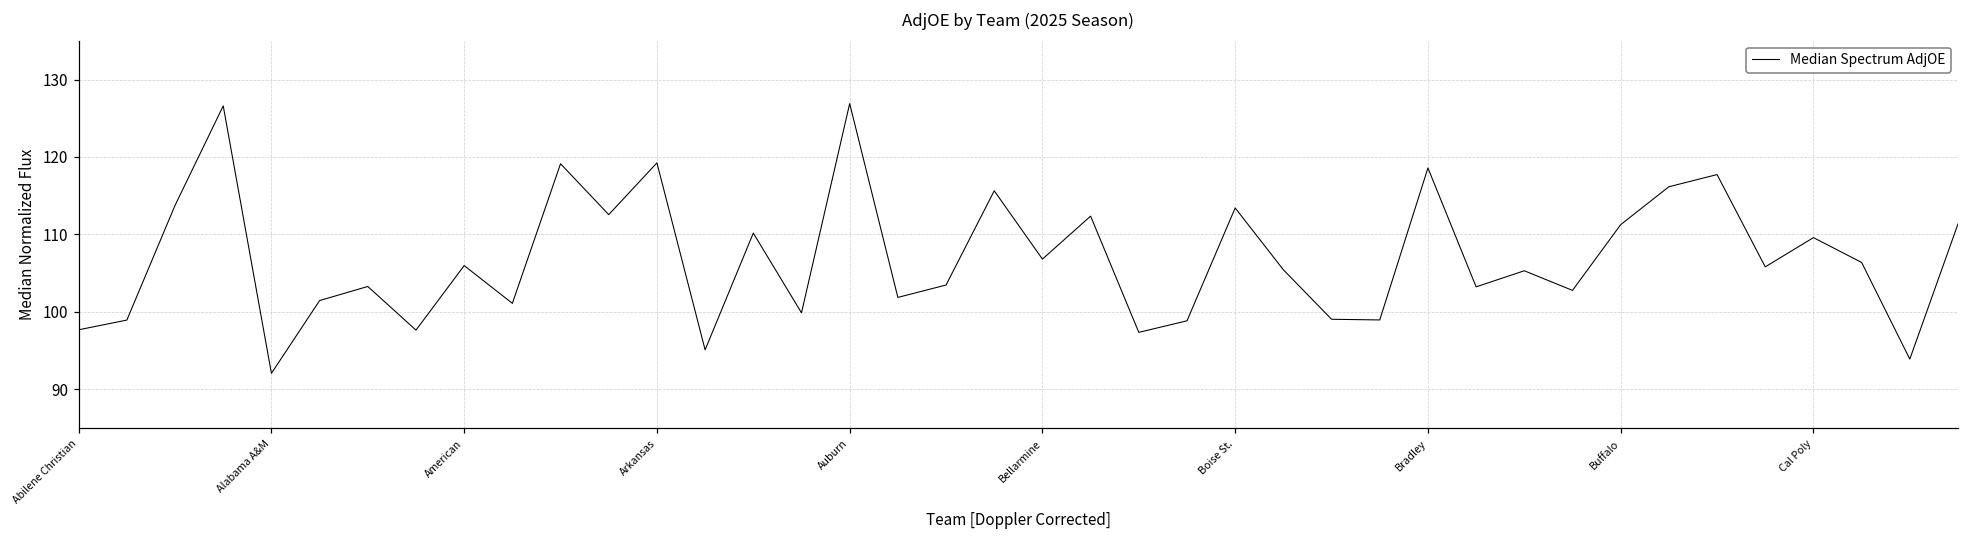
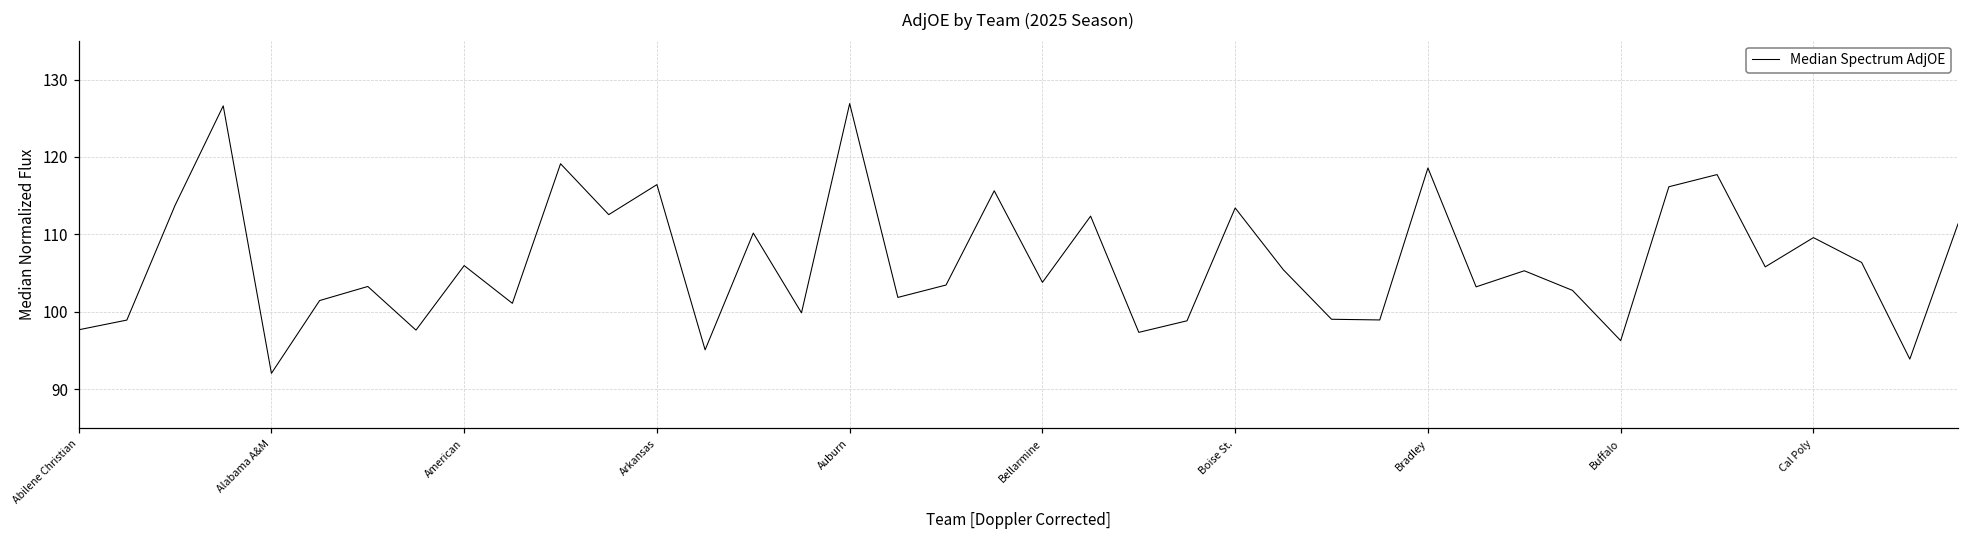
  {
    "Abilene Christian": 98,
    "Alabama A&M": 92,
    "American": 106,
-   "Arkansas": 119,
+   "Arkansas": 116,
    "Auburn": 127,
-   "Bellarmine": 107,
+   "Bellarmine": 104,
    "Boise St.": 113,
    "Bradley": 119,
-   "Buffalo": 111,
+   "Buffalo": 96,
    "Cal Poly": 110
  }
